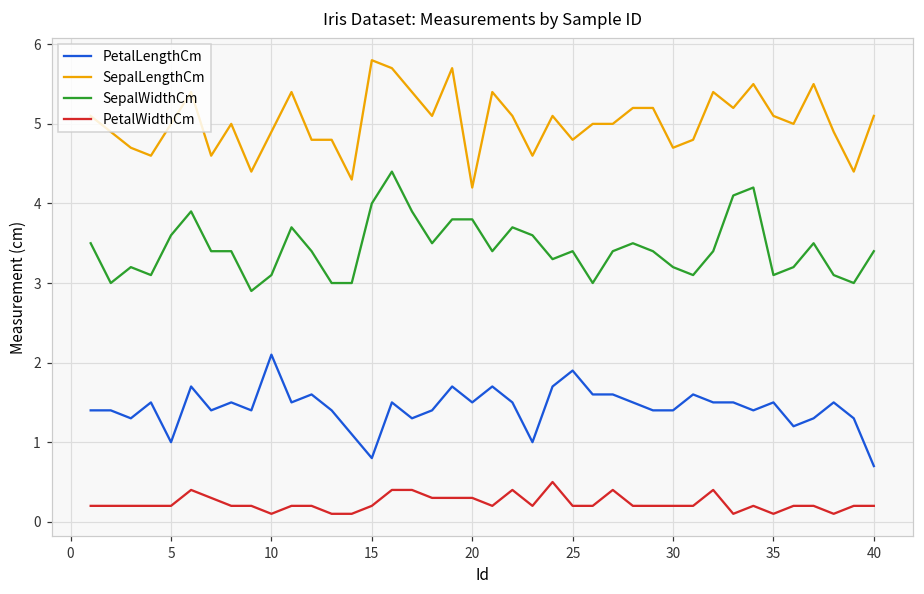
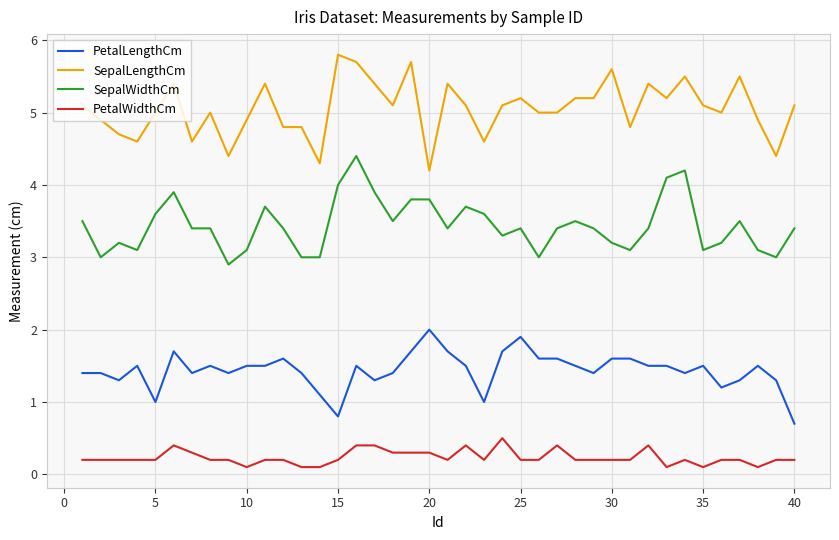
  {
    "PetalLengthCm": {
      "5": 1.0,
-     "10": 2.1,
+     "10": 1.5,
      "15": 0.8,
-     "20": 1.5,
+     "20": 2.0,
      "25": 1.9,
-     "30": 1.4,
+     "30": 1.6,
      "35": 1.5,
      "40": 0.7
    },
    "SepalLengthCm": {
      "10": 4.9,
      "15": 5.8,
      "20": 4.2,
-     "25": 4.8,
-     "30": 4.7,
+     "25": 5.2,
+     "30": 5.6,
      "35": 5.1,
      "40": 5.1
    },
    "SepalWidthCm": {
      "5": 3.6,
      "10": 3.1,
      "15": 4.0,
      "20": 3.8,
      "25": 3.4,
      "30": 3.2,
      "35": 3.1,
      "40": 3.4
    },
    "PetalWidthCm": {
      "5": 0.2,
      "10": 0.1,
      "15": 0.2,
      "20": 0.3,
      "25": 0.2,
      "30": 0.2,
      "35": 0.1,
      "40": 0.2
    }
  }
